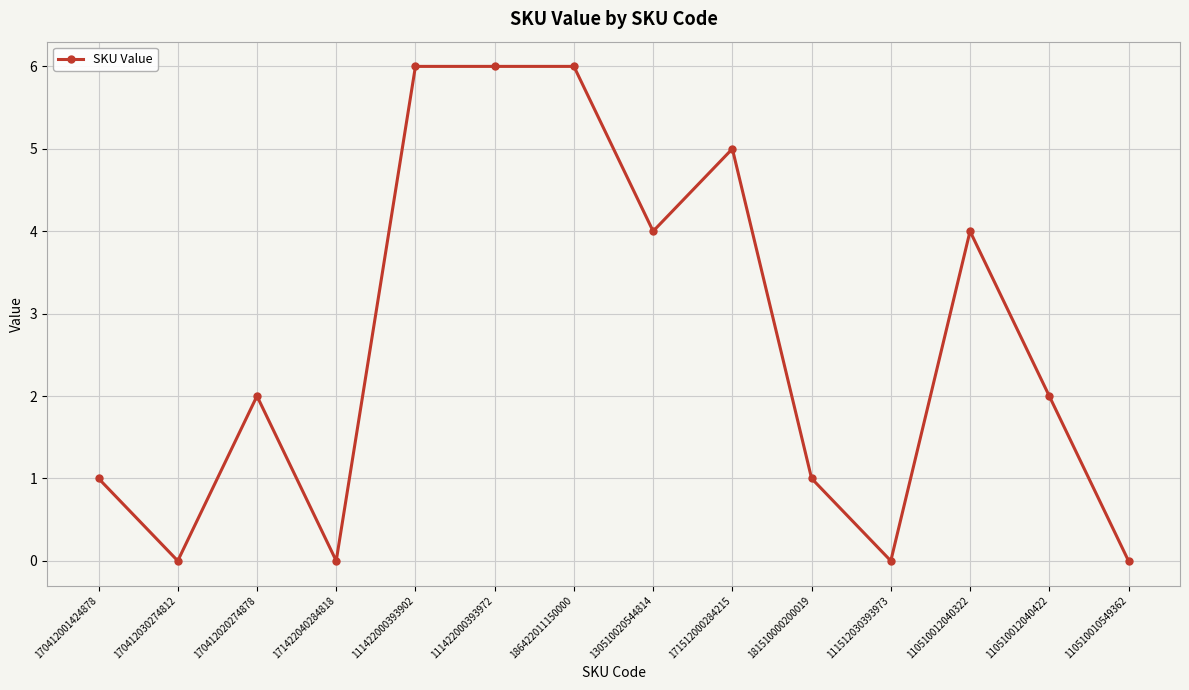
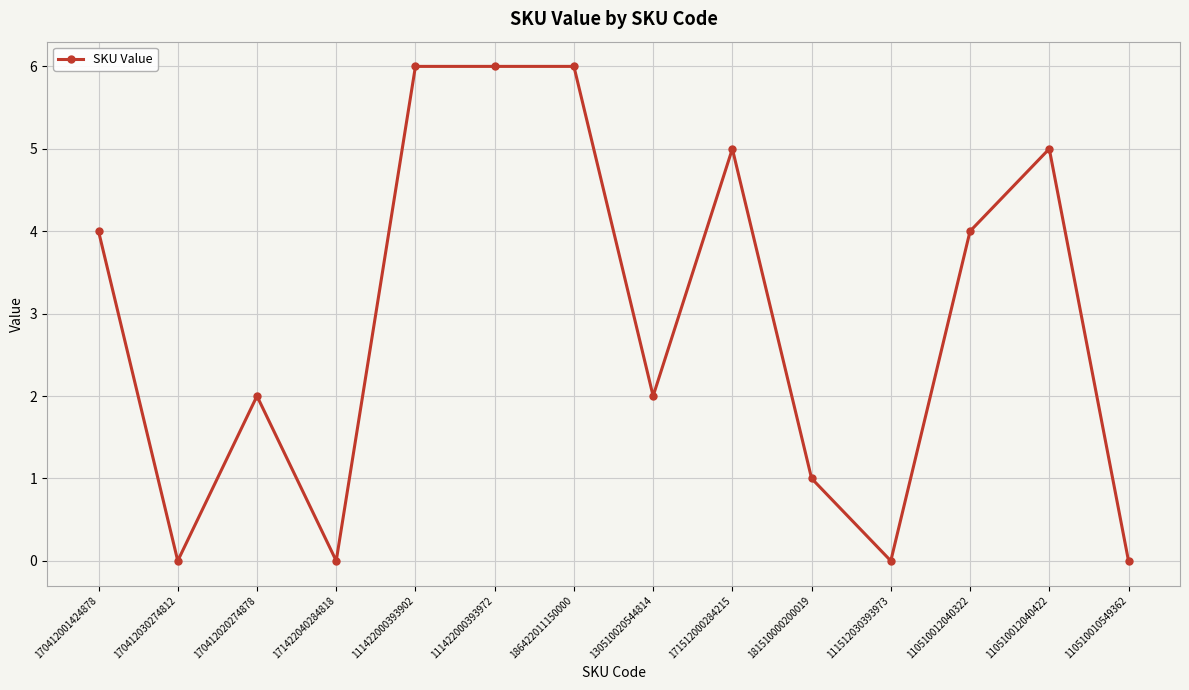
  {
-   "170412001424878": 1,
+   "170412001424878": 4,
    "170412030274812": 0,
    "170412020274878": 2,
    "171422040284818": 0,
    "111422000393902": 6,
    "111422000393972": 6,
    "186422011150000": 6,
-   "130510020544814": 4,
+   "130510020544814": 2,
    "171512000284215": 5,
    "181510000200019": 1,
    "111512030393973": 0,
    "110510012040322": 4,
-   "110510012040422": 2,
+   "110510012040422": 5,
    "110510010549362": 0
  }
